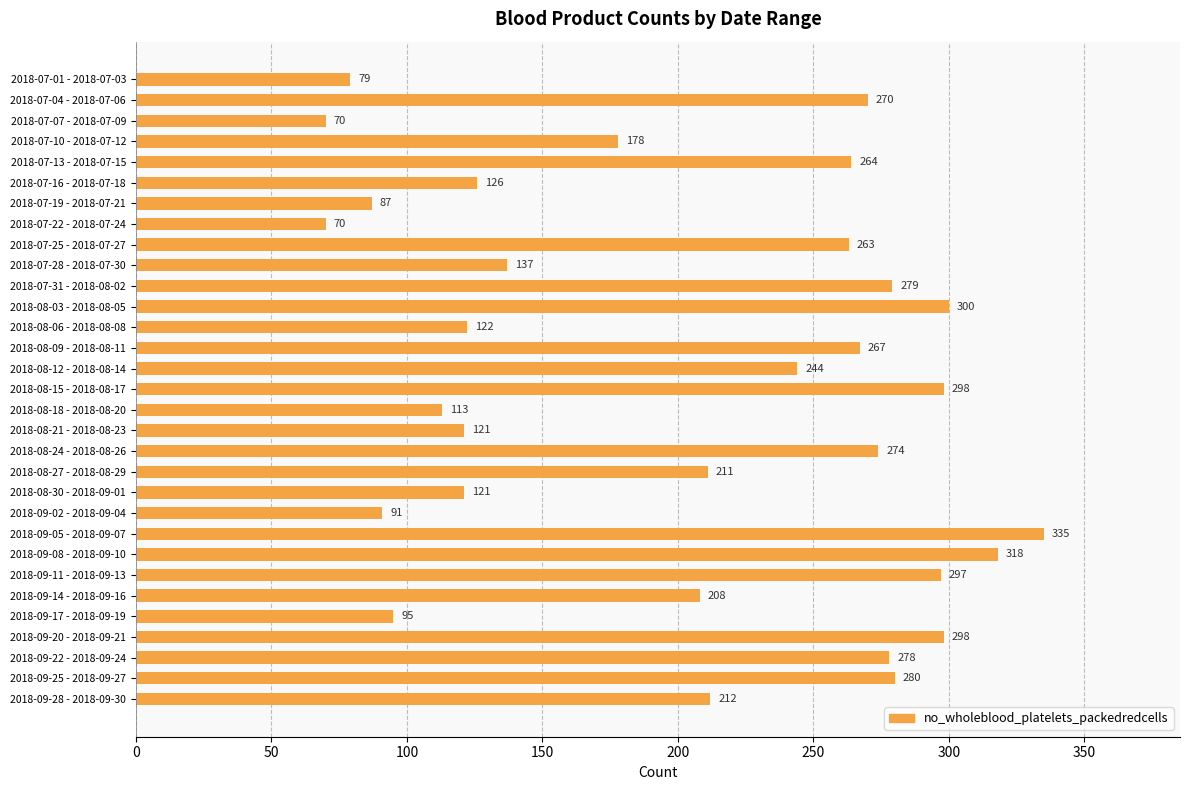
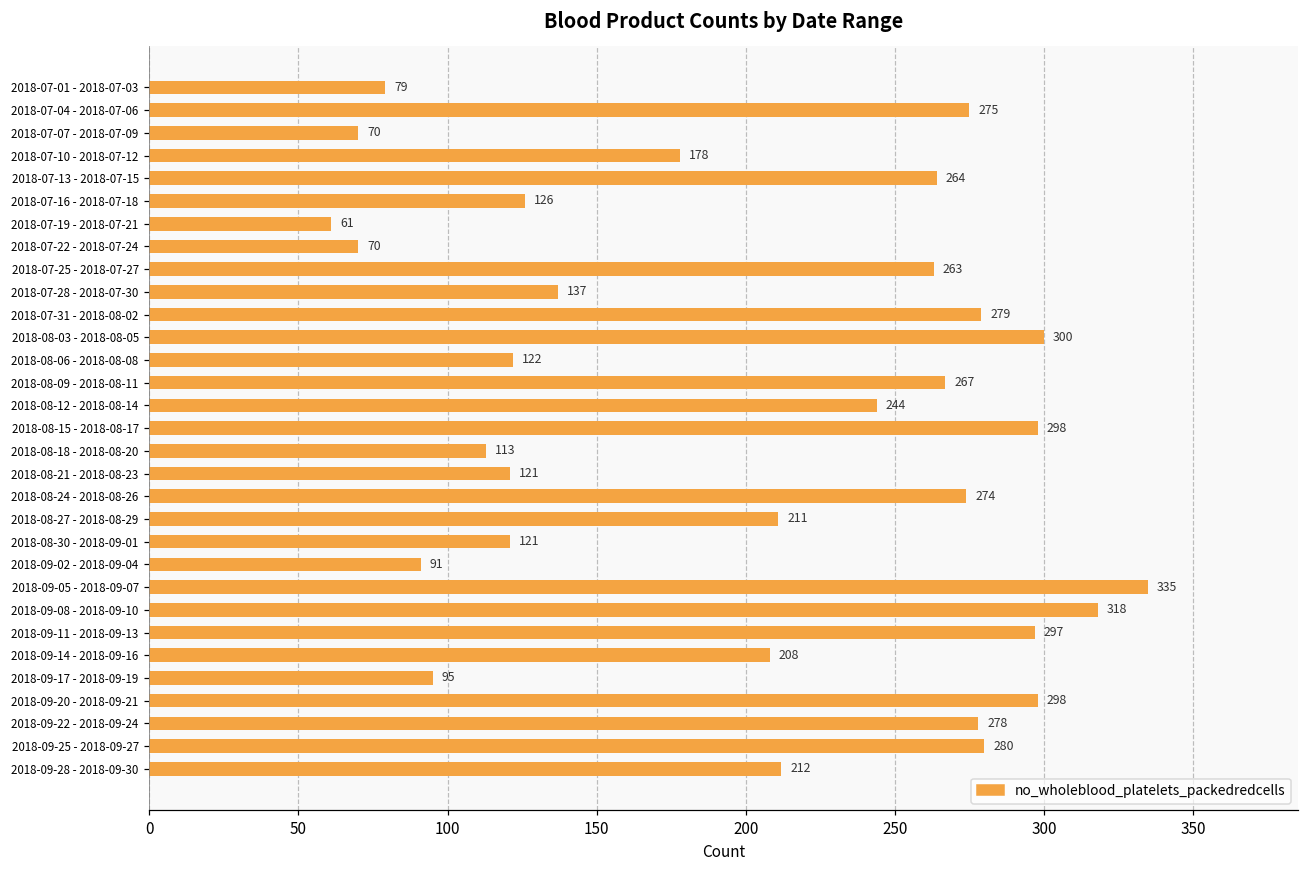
  {
    "2018-07-01 - 2018-07-03": 79,
-   "2018-07-04 - 2018-07-06": 270,
+   "2018-07-04 - 2018-07-06": 275,
    "2018-07-07 - 2018-07-09": 70,
    "2018-07-10 - 2018-07-12": 178,
    "2018-07-13 - 2018-07-15": 264,
    "2018-07-16 - 2018-07-18": 126,
-   "2018-07-19 - 2018-07-21": 87,
+   "2018-07-19 - 2018-07-21": 61,
    "2018-07-22 - 2018-07-24": 70,
    "2018-07-25 - 2018-07-27": 263,
    "2018-07-28 - 2018-07-30": 137,
    "2018-07-31 - 2018-08-02": 279,
    "2018-08-03 - 2018-08-05": 300,
    "2018-08-06 - 2018-08-08": 122,
    "2018-08-09 - 2018-08-11": 267,
    "2018-08-12 - 2018-08-14": 244,
    "2018-08-15 - 2018-08-17": 298,
    "2018-08-18 - 2018-08-20": 113,
    "2018-08-21 - 2018-08-23": 121,
    "2018-08-24 - 2018-08-26": 274,
    "2018-08-27 - 2018-08-29": 211,
    "2018-08-30 - 2018-09-01": 121,
    "2018-09-02 - 2018-09-04": 91,
    "2018-09-05 - 2018-09-07": 335,
    "2018-09-08 - 2018-09-10": 318,
    "2018-09-11 - 2018-09-13": 297,
    "2018-09-14 - 2018-09-16": 208,
    "2018-09-17 - 2018-09-19": 95,
    "2018-09-20 - 2018-09-21": 298,
    "2018-09-22 - 2018-09-24": 278,
    "2018-09-25 - 2018-09-27": 280,
    "2018-09-28 - 2018-09-30": 212
  }
